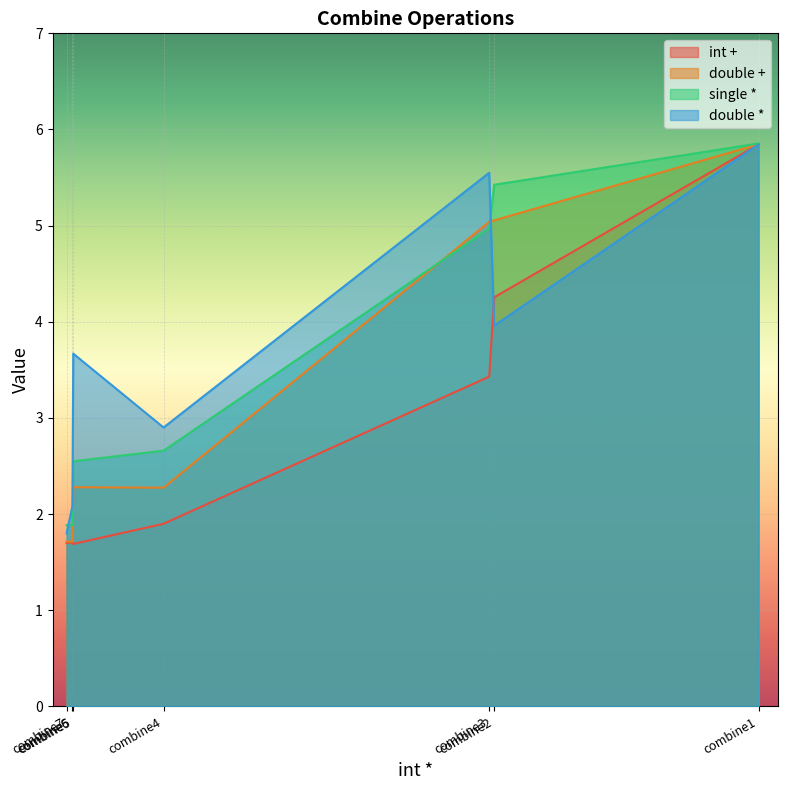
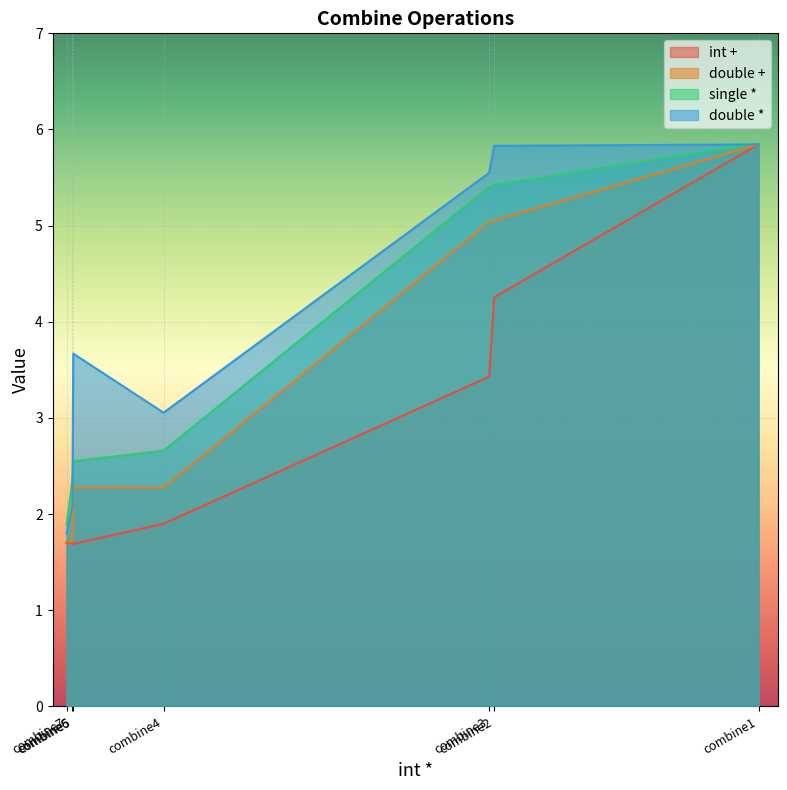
  {
    "single *": {
      "combine7": 1.9,
-     "combine6": 1.9,
+     "combine6": 2.4,
      "combine5": 2.6,
      "combine4": 2.7,
-     "combine3": 5.0,
+     "combine3": 5.4,
      "combine2": 5.4
    },
    "double *": {
      "combine7": 1.8,
      "combine6": 2.1,
      "combine5": 3.7,
-     "combine4": 2.9,
+     "combine4": 3.1,
      "combine3": 5.6,
-     "combine2": 4.0
+     "combine2": 5.8
    }
  }
